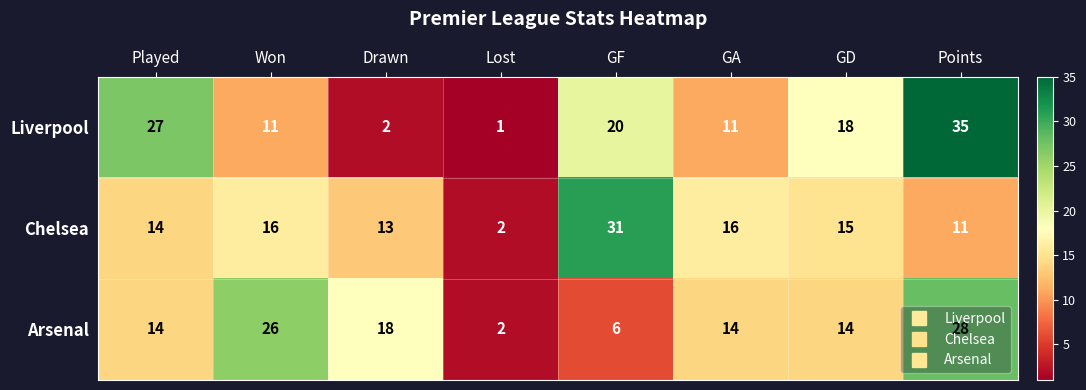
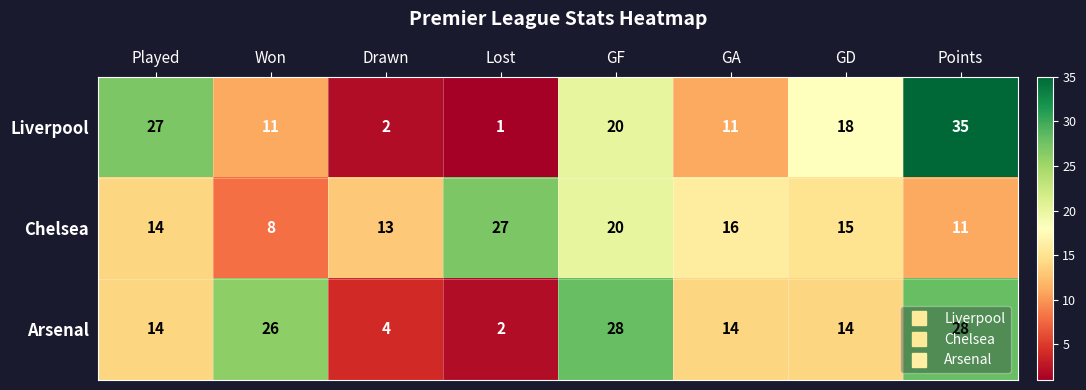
  {
    "Liverpool": {
      "Played": 27,
      "Won": 11,
      "Drawn": 2,
      "Lost": 1,
      "GF": 20,
      "GA": 11,
      "GD": 18,
      "Points": 35
    },
    "Chelsea": {
      "Played": 14,
-     "Won": 16,
+     "Won": 8,
      "Drawn": 13,
-     "Lost": 2,
-     "GF": 31,
+     "Lost": 27,
+     "GF": 20,
      "GA": 16,
      "GD": 15,
      "Points": 11
    },
    "Arsenal": {
      "Played": 14,
      "Won": 26,
-     "Drawn": 18,
+     "Drawn": 4,
      "Lost": 2,
-     "GF": 6,
+     "GF": 28,
      "GA": 14,
      "GD": 14
    }
  }
